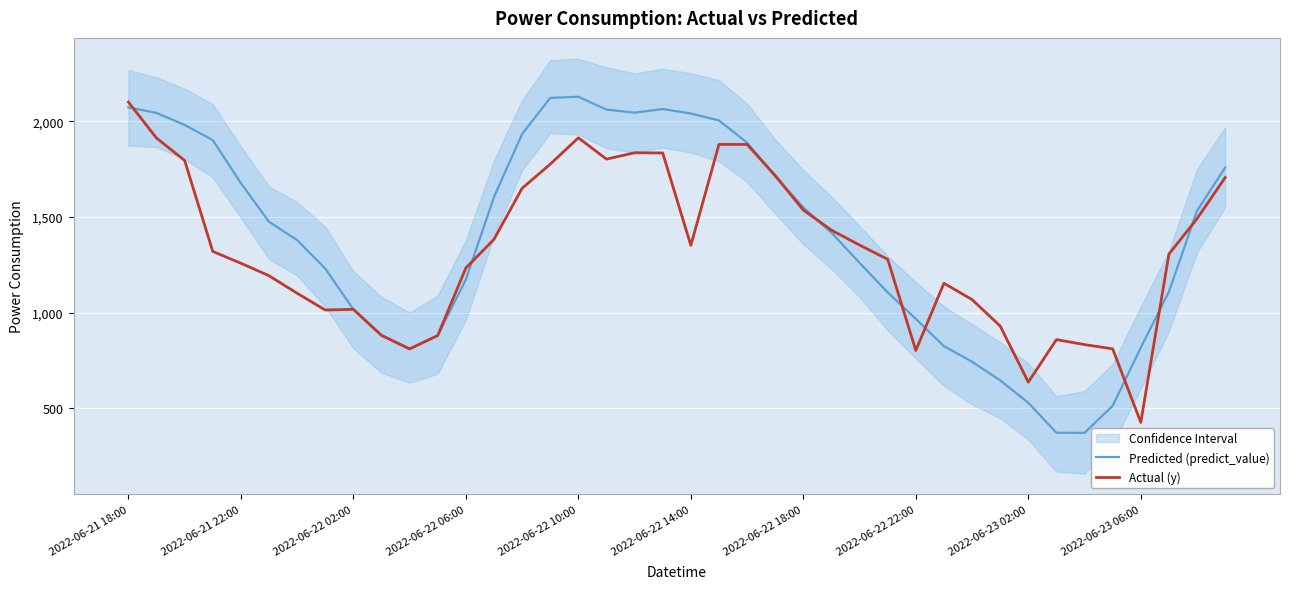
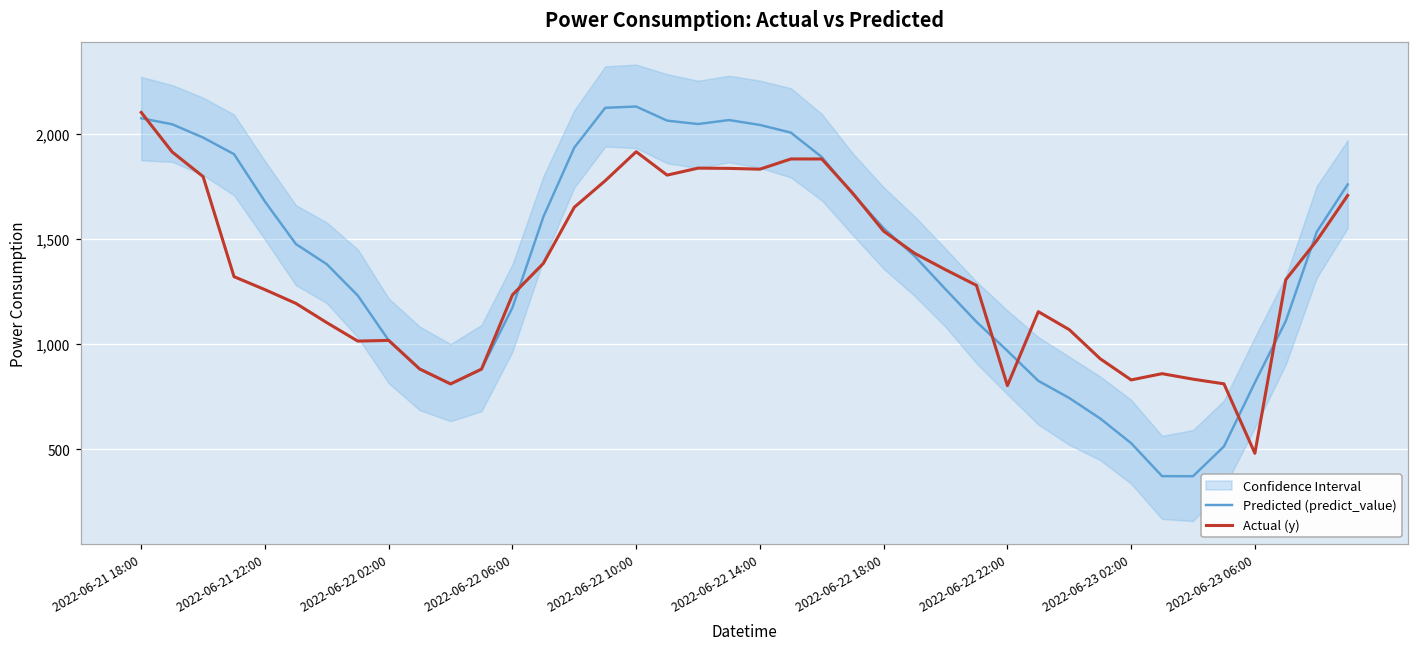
  {
    "Actual (y)": {
      "2022-06-21 18:00": "2,100",
      "2022-06-21 22:00": "1,260",
      "2022-06-22 06:00": "1,230",
      "2022-06-22 10:00": "1,910",
-     "2022-06-22 14:00": "1,350",
+     "2022-06-22 14:00": "1,830",
      "2022-06-22 18:00": "1,540",
      "2022-06-22 22:00": "800",
-     "2022-06-23 02:00": "640",
-     "2022-06-23 06:00": "430"
+     "2022-06-23 02:00": "830",
+     "2022-06-23 06:00": "480"
    }
  }
